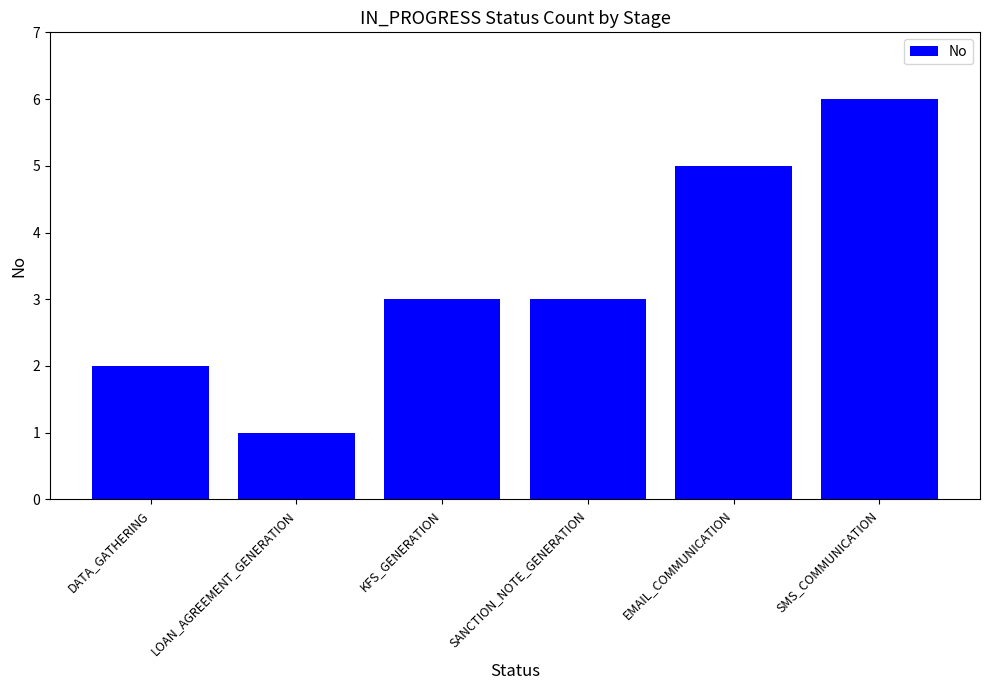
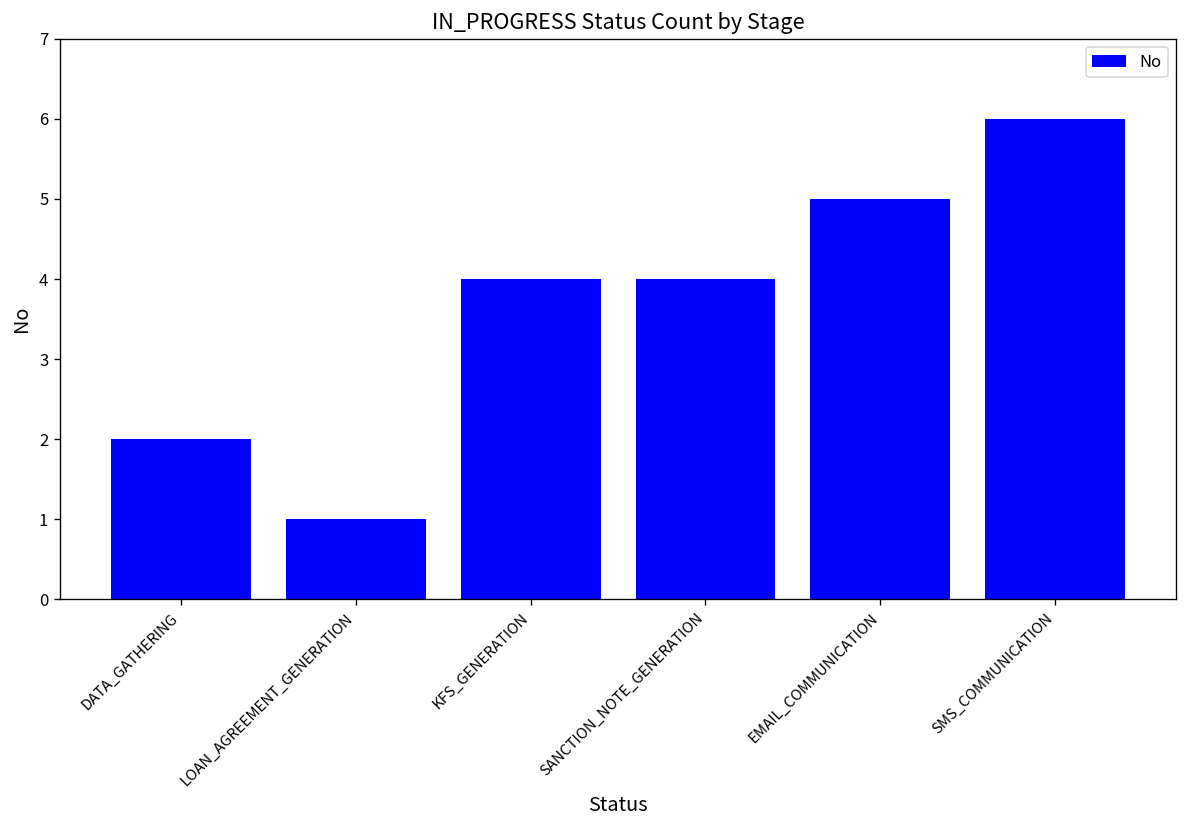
  {
    "DATA_GATHERING": 2,
    "LOAN_AGREEMENT_GENERATION": 1,
-   "KFS_GENERATION": 3,
-   "SANCTION_NOTE_GENERATION": 3,
+   "KFS_GENERATION": 4,
+   "SANCTION_NOTE_GENERATION": 4,
    "EMAIL_COMMUNICATION": 5,
    "SMS_COMMUNICATION": 6
  }
